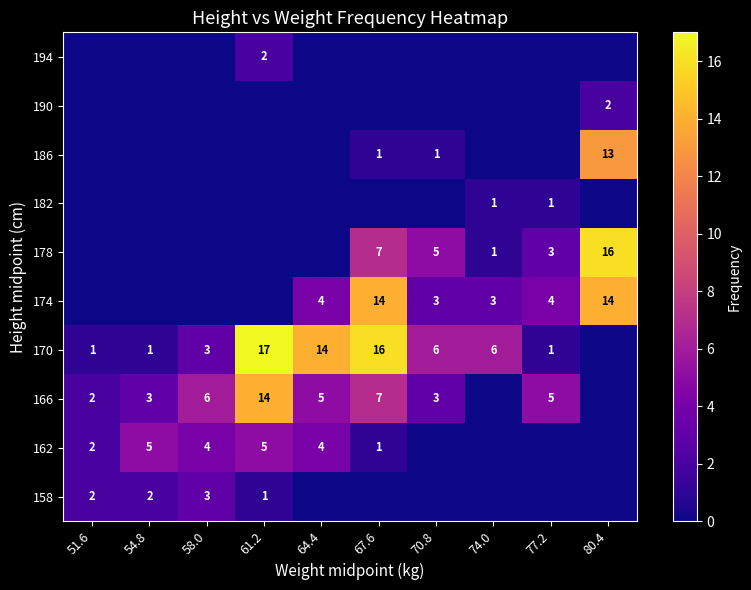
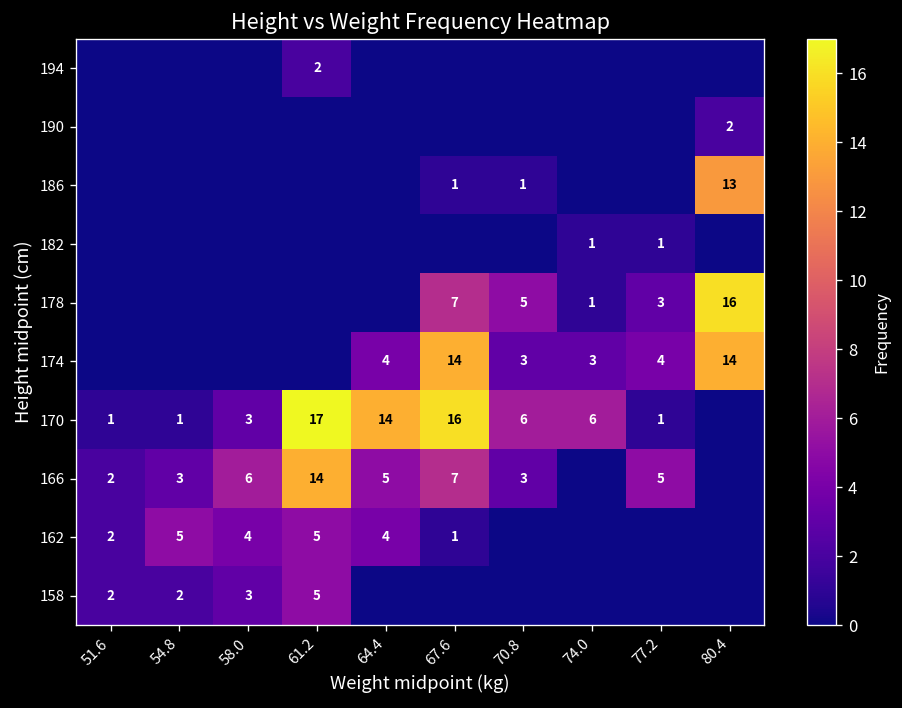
  {
    "194": {
      "61.2": 2
    },
    "190": {
      "80.4": 2
    },
    "186": {
      "67.6": 1,
      "70.8": 1,
      "80.4": 13
    },
    "182": {
      "74.0": 1,
      "77.2": 1
    },
    "178": {
      "67.6": 7,
      "70.8": 5,
      "74.0": 1,
      "77.2": 3,
      "80.4": 16
    },
    "174": {
      "64.4": 4,
      "67.6": 14,
      "70.8": 3,
      "74.0": 3,
      "77.2": 4,
      "80.4": 14
    },
    "170": {
      "51.6": 1,
      "54.8": 1,
      "58.0": 3,
      "61.2": 17,
      "64.4": 14,
      "67.6": 16,
      "70.8": 6,
      "74.0": 6,
      "77.2": 1
    },
    "166": {
      "51.6": 2,
      "54.8": 3,
      "58.0": 6,
      "61.2": 14,
      "64.4": 5,
      "67.6": 7,
      "70.8": 3,
      "77.2": 5
    },
    "162": {
      "51.6": 2,
      "54.8": 5,
      "58.0": 4,
      "61.2": 5,
      "64.4": 4,
      "67.6": 1
    },
    "158": {
      "51.6": 2,
      "54.8": 2,
      "58.0": 3,
-     "61.2": 1
+     "61.2": 5
    }
  }
